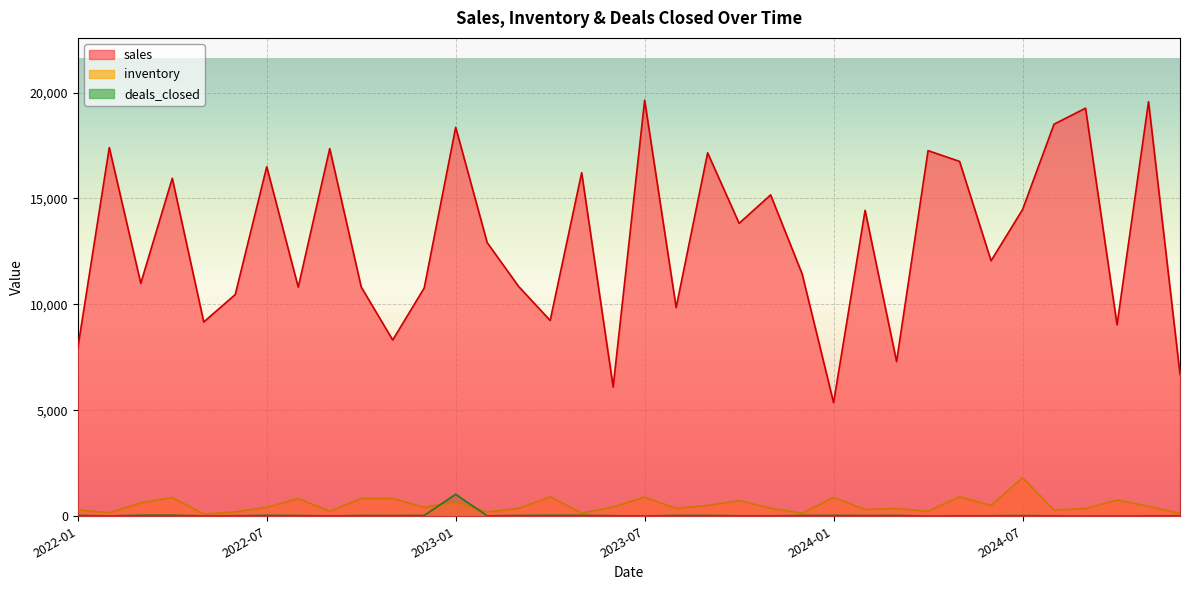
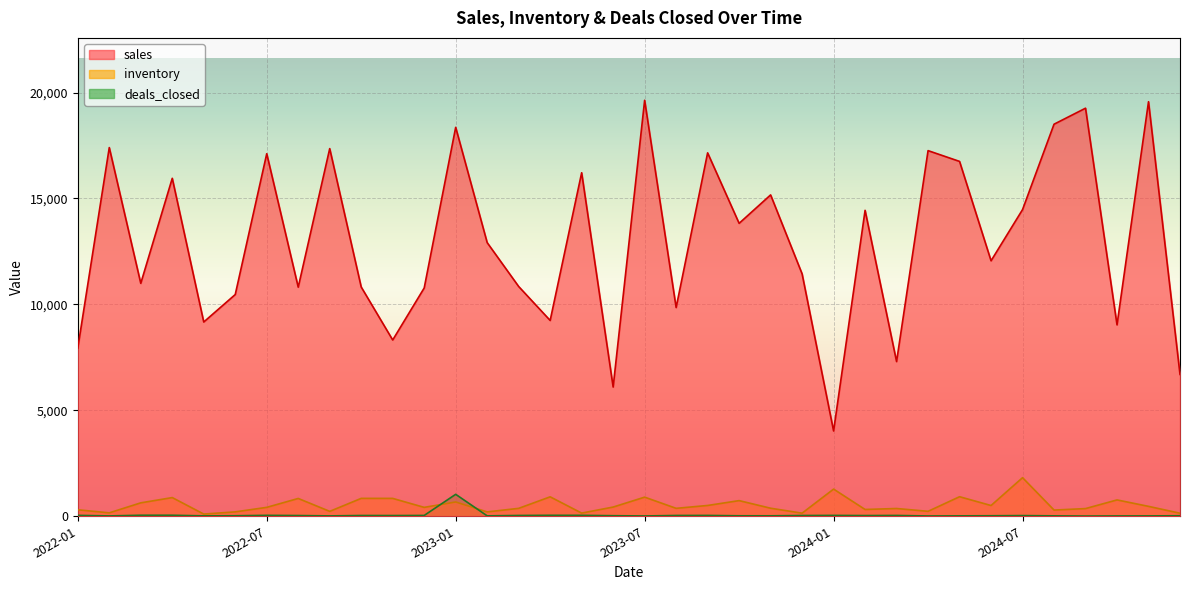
  {
    "sales": {
      "2022-01": "7,900",
-     "2022-07": "16,500",
+     "2022-07": "17,100",
      "2023-01": "18,400",
      "2023-07": "19,600",
-     "2024-01": "5,400",
+     "2024-01": "4,000",
      "2024-07": "14,500"
    },
    "inventory": {
      "2022-01": "300",
      "2022-07": "400",
      "2023-01": "700",
      "2023-07": "900",
-     "2024-01": "900",
+     "2024-01": "1,300",
      "2024-07": "1,800"
    },
    "deals_closed": {
      "2022-01": "0",
      "2022-07": "0",
      "2023-01": "1,000",
      "2023-07": "0",
      "2024-01": "0",
      "2024-07": "0"
    }
  }
